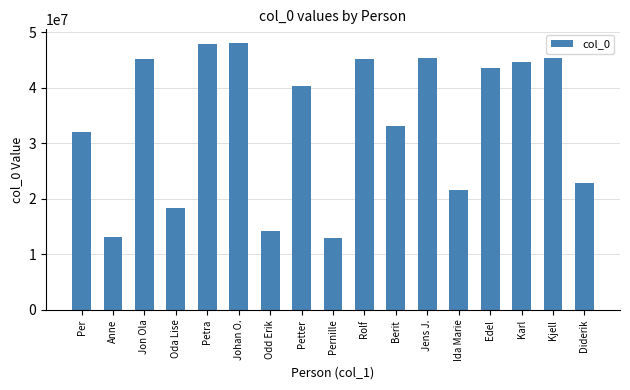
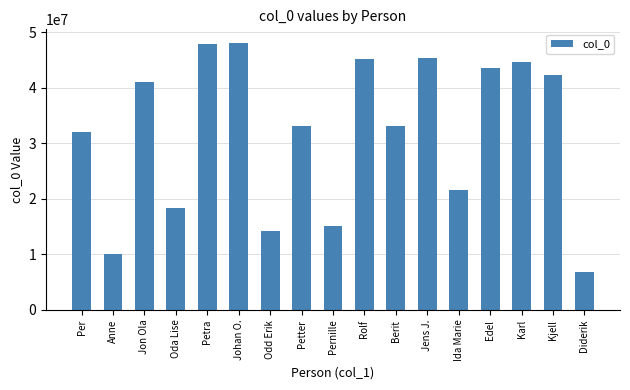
  {
    "Per": 32000000,
-   "Anne": 13000000,
-   "Jon Ola": 45000000,
+   "Anne": 10000000,
+   "Jon Ola": 41000000,
    "Oda Lise": 18000000,
    "Petra": 48000000,
    "Johan O.": 48000000,
    "Odd Erik": 14000000,
-   "Petter": 40000000,
-   "Pernille": 13000000,
+   "Petter": 33000000,
+   "Pernille": 15000000,
    "Rolf": 45000000,
    "Berit": 33000000,
    "Jens J.": 45000000,
    "Ida Marie": 22000000,
    "Edel": 44000000,
    "Karl": 45000000,
-   "Kjell": 45000000,
-   "Diderik": 23000000
+   "Kjell": 42000000,
+   "Diderik": 7000000
  }
